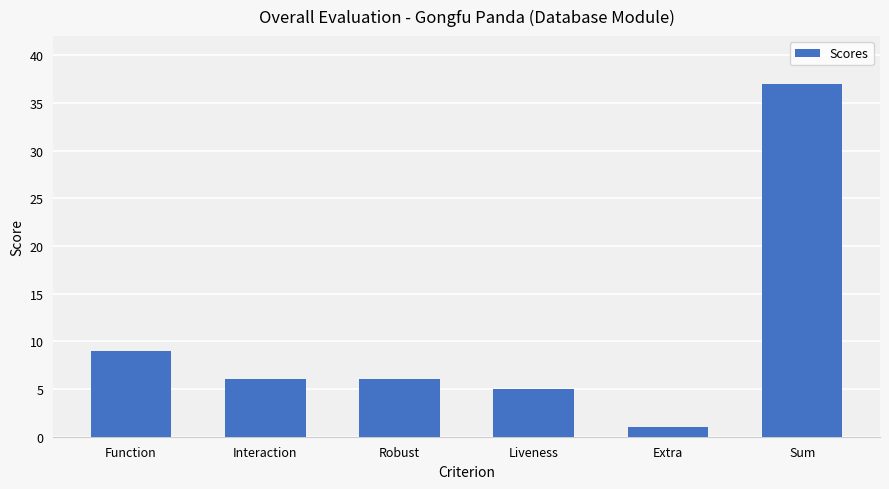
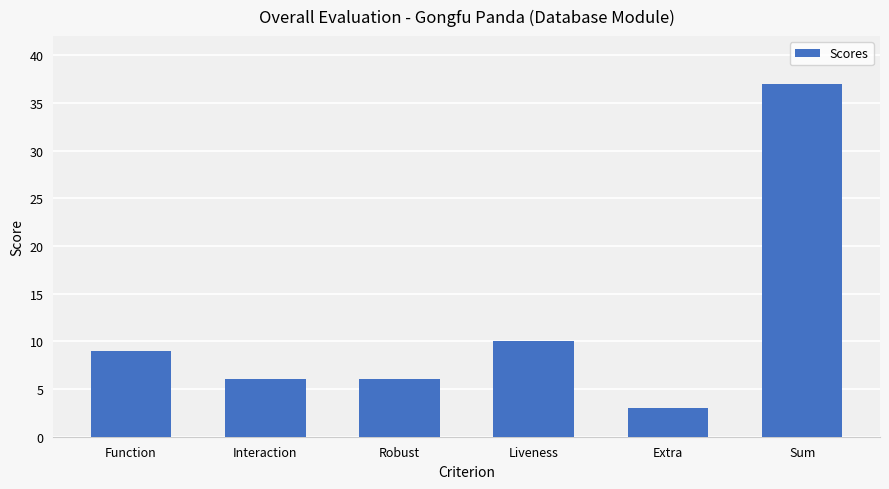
  {
    "Function": 9,
    "Interaction": 6,
    "Robust": 6,
-   "Liveness": 5,
-   "Extra": 1,
+   "Liveness": 10,
+   "Extra": 3,
    "Sum": 37
  }
